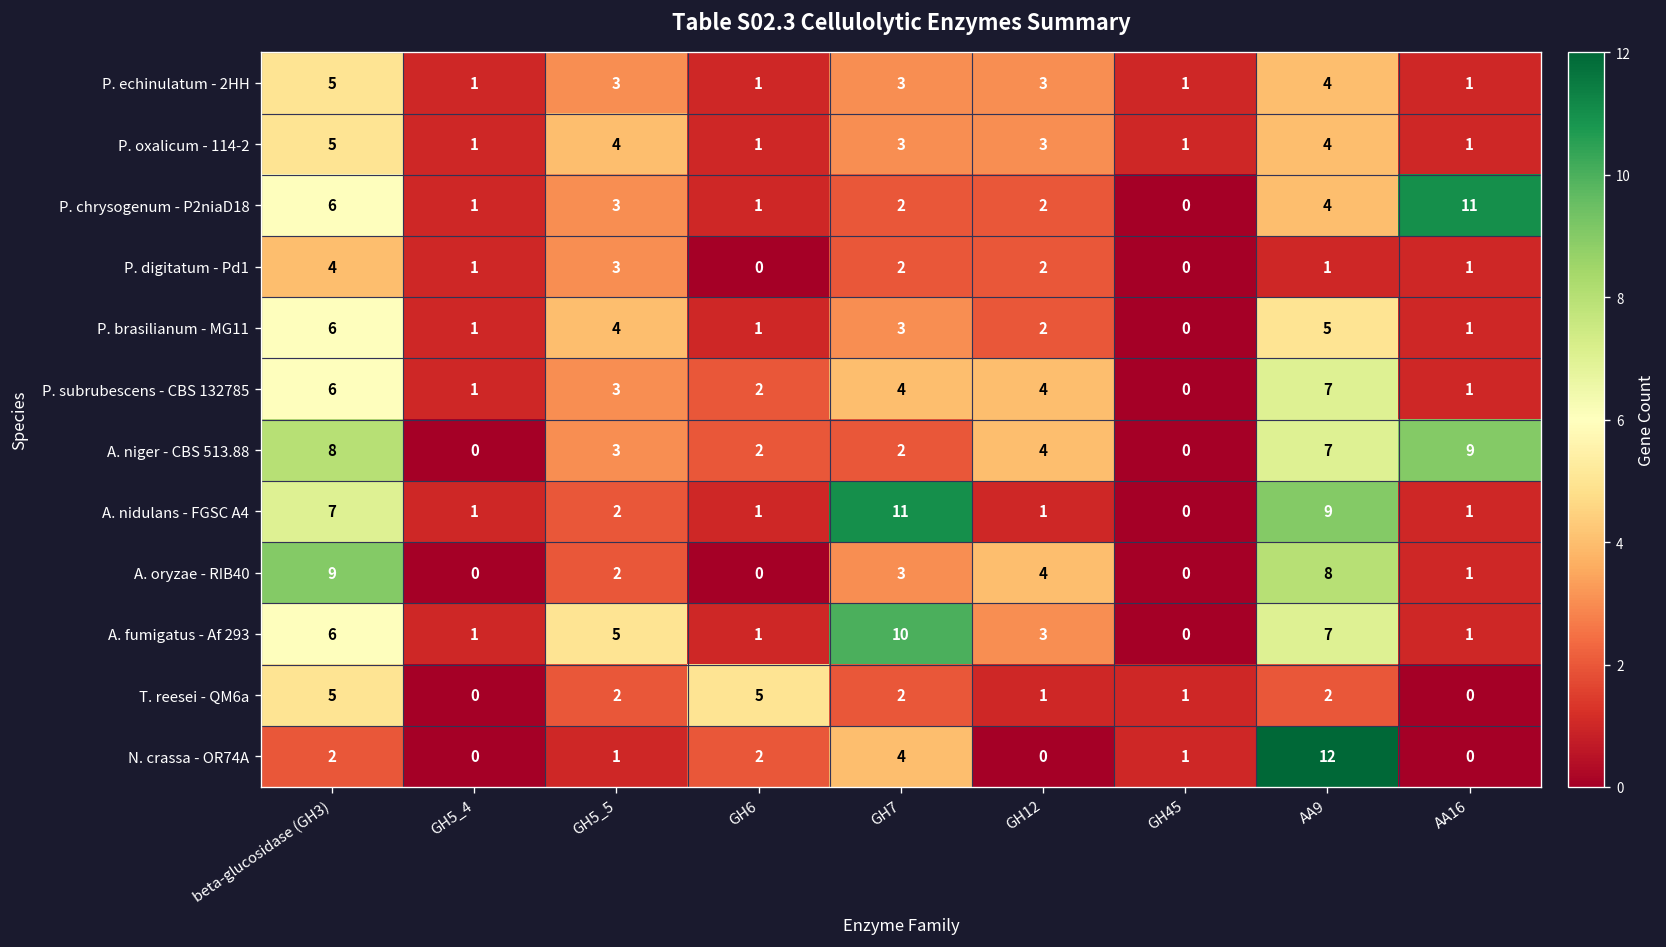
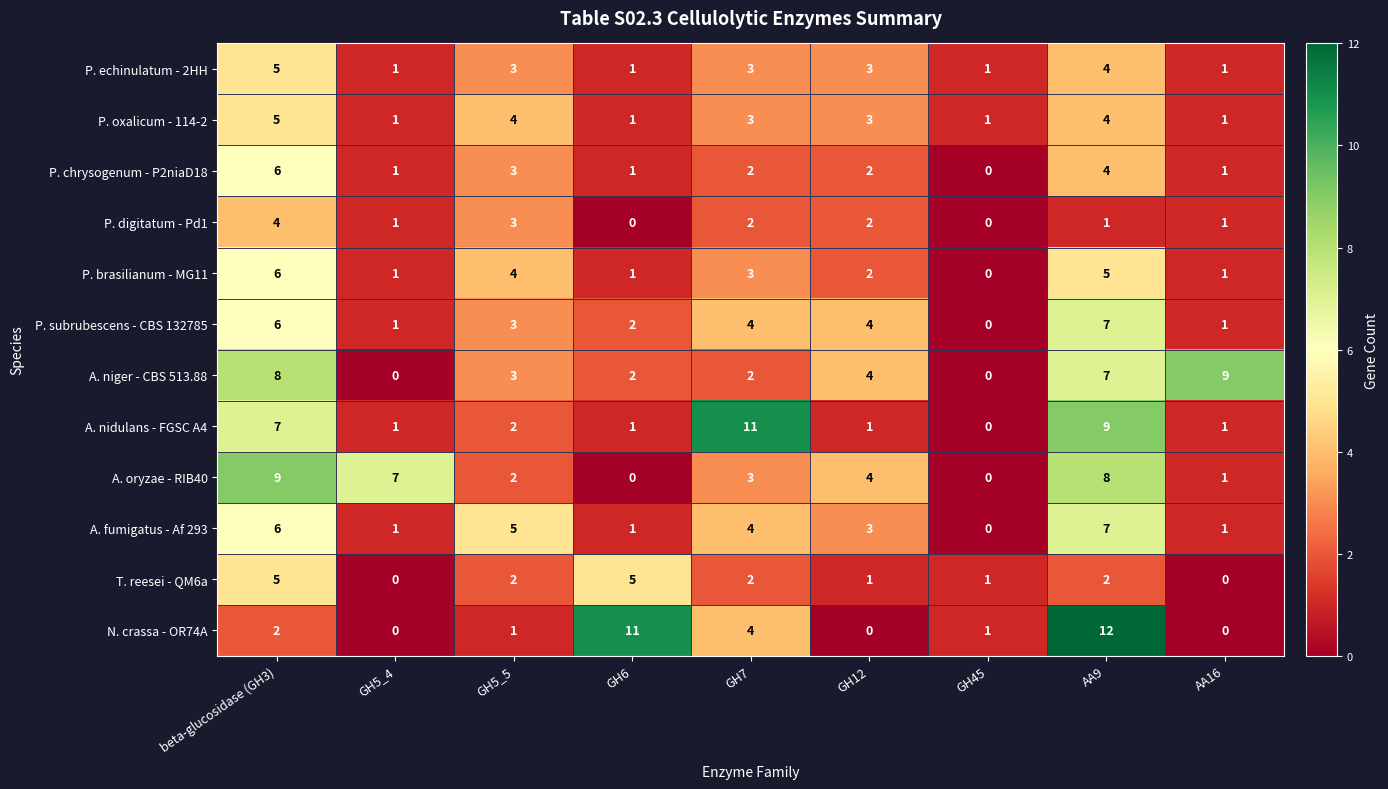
  {
    "P. echinulatum - 2HH": {
      "beta-glucosidase (GH3)": 5,
      "GH5_4": 1,
      "GH5_5": 3,
      "GH6": 1,
      "GH7": 3,
      "GH12": 3,
      "GH45": 1,
      "AA9": 4,
      "AA16": 1
    },
    "P. oxalicum - 114-2": {
      "beta-glucosidase (GH3)": 5,
      "GH5_4": 1,
      "GH5_5": 4,
      "GH6": 1,
      "GH7": 3,
      "GH12": 3,
      "GH45": 1,
      "AA9": 4,
      "AA16": 1
    },
    "P. chrysogenum - P2niaD18": {
      "beta-glucosidase (GH3)": 6,
      "GH5_4": 1,
      "GH5_5": 3,
      "GH6": 1,
      "GH7": 2,
      "GH12": 2,
      "GH45": 0,
      "AA9": 4,
-     "AA16": 11
+     "AA16": 1
    },
    "P. digitatum - Pd1": {
      "beta-glucosidase (GH3)": 4,
      "GH5_4": 1,
      "GH5_5": 3,
      "GH6": 0,
      "GH7": 2,
      "GH12": 2,
      "GH45": 0,
      "AA9": 1,
      "AA16": 1
    },
    "P. brasilianum - MG11": {
      "beta-glucosidase (GH3)": 6,
      "GH5_4": 1,
      "GH5_5": 4,
      "GH6": 1,
      "GH7": 3,
      "GH12": 2,
      "GH45": 0,
      "AA9": 5,
      "AA16": 1
    },
    "P. subrubescens - CBS 132785": {
      "beta-glucosidase (GH3)": 6,
      "GH5_4": 1,
      "GH5_5": 3,
      "GH6": 2,
      "GH7": 4,
      "GH12": 4,
      "GH45": 0,
      "AA9": 7,
      "AA16": 1
    },
    "A. niger - CBS 513.88": {
      "beta-glucosidase (GH3)": 8,
      "GH5_4": 0,
      "GH5_5": 3,
      "GH6": 2,
      "GH7": 2,
      "GH12": 4,
      "GH45": 0,
      "AA9": 7,
      "AA16": 9
    },
    "A. nidulans - FGSC A4": {
      "beta-glucosidase (GH3)": 7,
      "GH5_4": 1,
      "GH5_5": 2,
      "GH6": 1,
      "GH7": 11,
      "GH12": 1,
      "GH45": 0,
      "AA9": 9,
      "AA16": 1
    },
    "A. oryzae - RIB40": {
      "beta-glucosidase (GH3)": 9,
-     "GH5_4": 0,
+     "GH5_4": 7,
      "GH5_5": 2,
      "GH6": 0,
      "GH7": 3,
      "GH12": 4,
      "GH45": 0,
      "AA9": 8,
      "AA16": 1
    },
    "A. fumigatus - Af 293": {
      "beta-glucosidase (GH3)": 6,
      "GH5_4": 1,
      "GH5_5": 5,
      "GH6": 1,
-     "GH7": 10,
+     "GH7": 4,
      "GH12": 3,
      "GH45": 0,
      "AA9": 7,
      "AA16": 1
    },
    "T. reesei - QM6a": {
      "beta-glucosidase (GH3)": 5,
      "GH5_4": 0,
      "GH5_5": 2,
      "GH6": 5,
      "GH7": 2,
      "GH12": 1,
      "GH45": 1,
      "AA9": 2,
      "AA16": 0
    },
    "N. crassa - OR74A": {
      "beta-glucosidase (GH3)": 2,
      "GH5_4": 0,
      "GH5_5": 1,
-     "GH6": 2,
+     "GH6": 11,
      "GH7": 4,
      "GH12": 0,
      "GH45": 1,
      "AA9": 12,
      "AA16": 0
    }
  }
